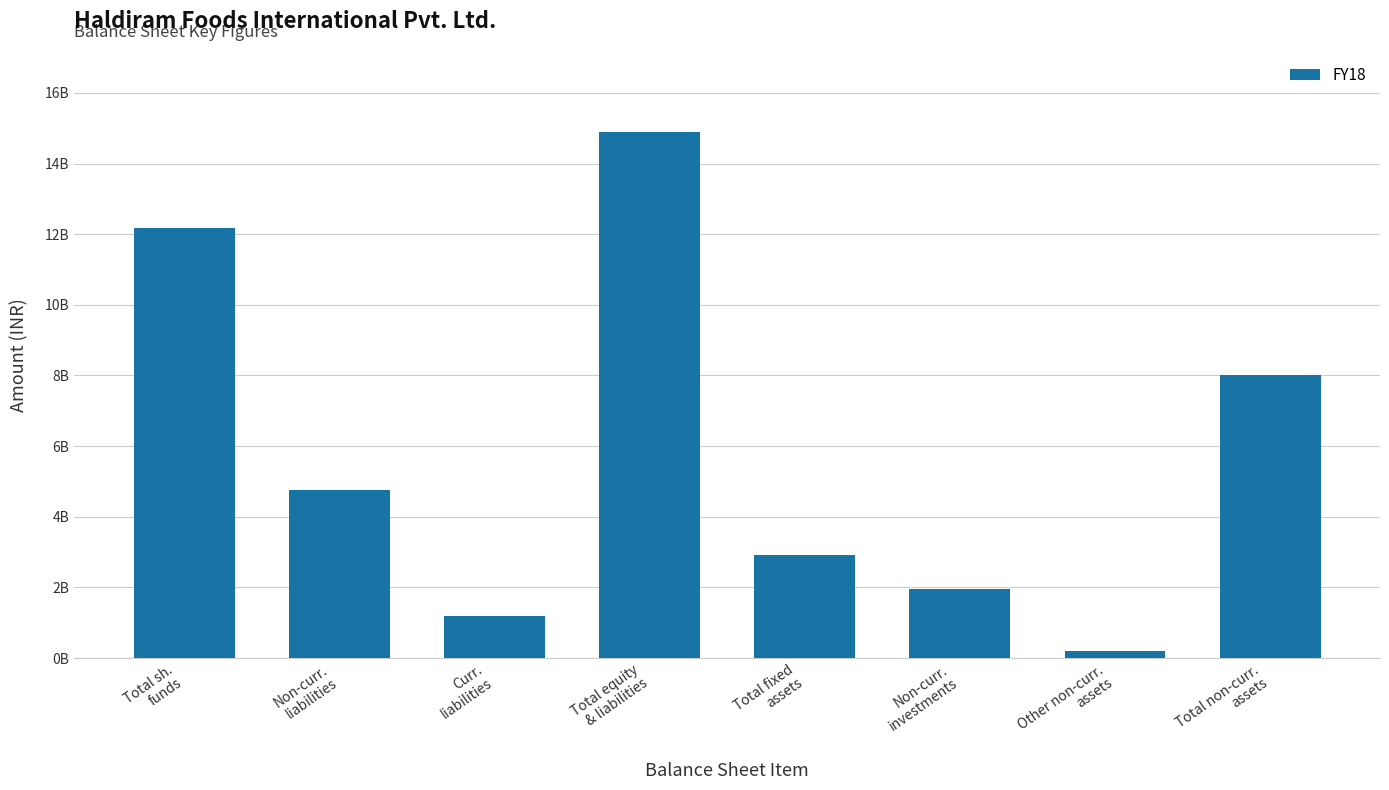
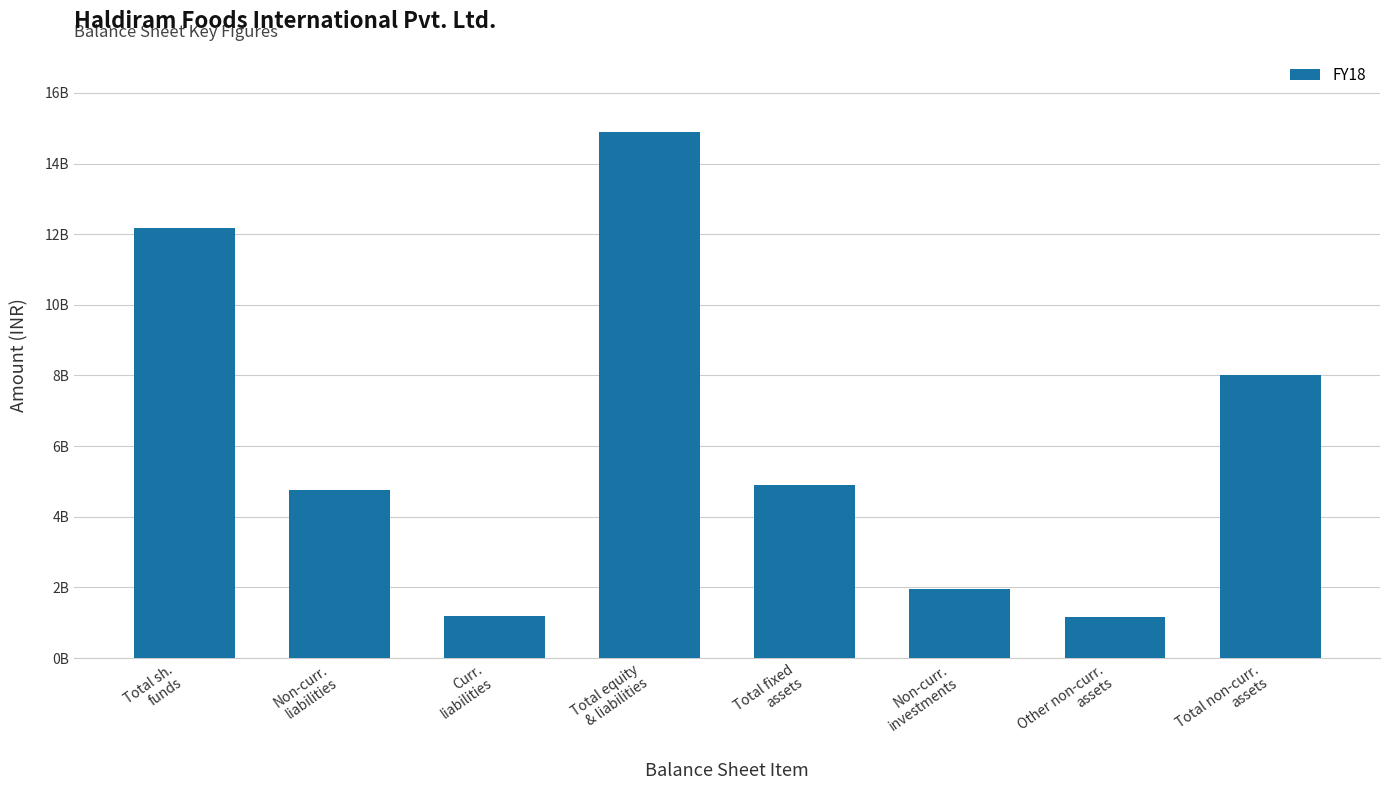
  {
    "Total sh. funds": 12200000000,
    "Non-curr. liabilities": 4800000000,
    "Curr. liabilities": 1200000000,
    "Total equity & liabilities": 14900000000,
-   "Total fixed assets": 2900000000,
+   "Total fixed assets": 4900000000,
    "Non-curr. investments": 2000000000,
-   "Other non-curr. assets": 200000000,
+   "Other non-curr. assets": 1200000000,
    "Total non-curr. assets": 8000000000
  }
